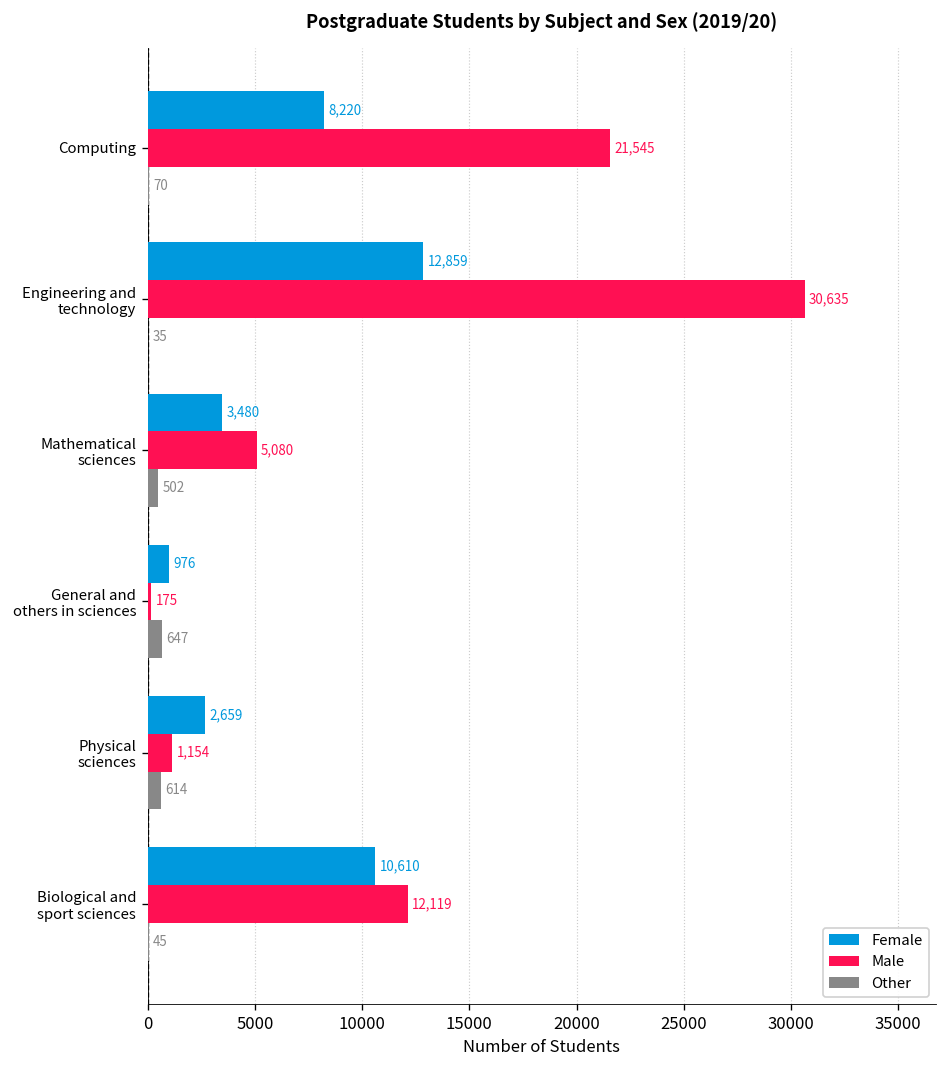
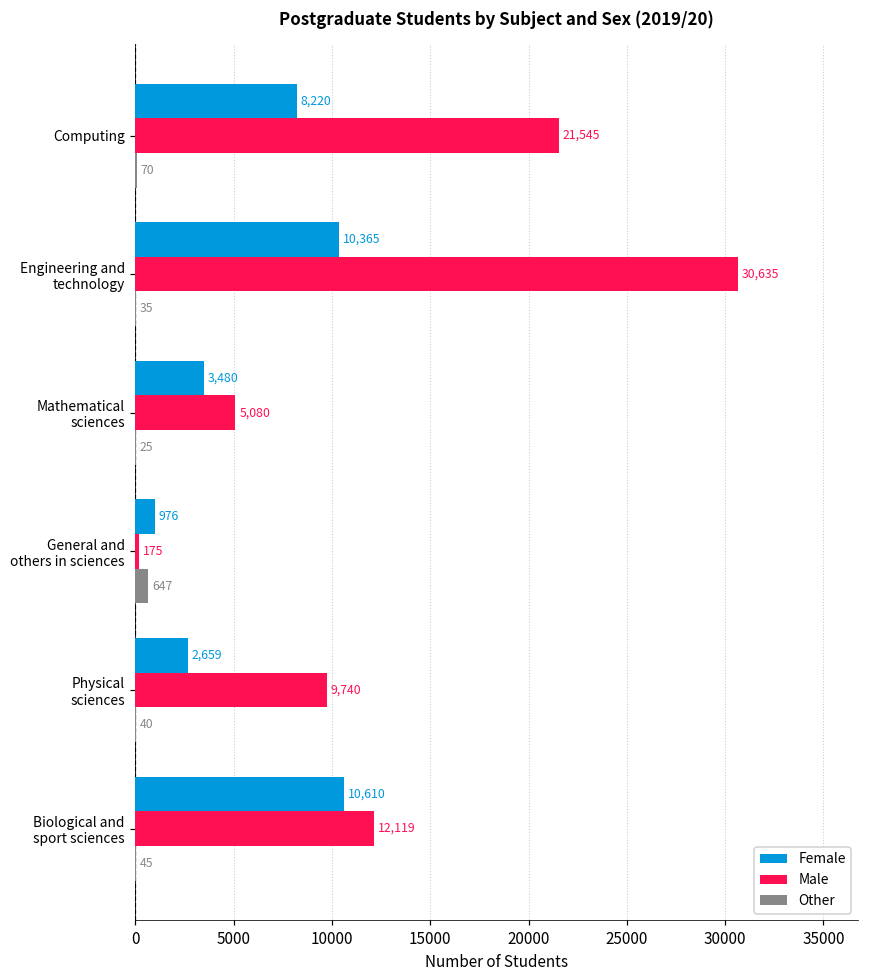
  {
    "Female": {
      "Computing": "8,220",
-     "Engineering and technology": "12,859",
+     "Engineering and technology": "10,365",
      "Mathematical sciences": "3,480",
      "General and others in sciences": "976",
      "Physical sciences": "2,659",
      "Biological and sport sciences": "10,610"
    },
    "Male": {
      "Computing": "21,545",
      "Engineering and technology": "30,635",
      "Mathematical sciences": "5,080",
      "General and others in sciences": "175",
-     "Physical sciences": "1,154",
+     "Physical sciences": "9,740",
      "Biological and sport sciences": "12,119"
    },
    "Other": {
      "Computing": "70",
      "Engineering and technology": "35",
-     "Mathematical sciences": "502",
+     "Mathematical sciences": "25",
      "General and others in sciences": "647",
-     "Physical sciences": "614",
+     "Physical sciences": "40",
      "Biological and sport sciences": "45"
    }
  }
